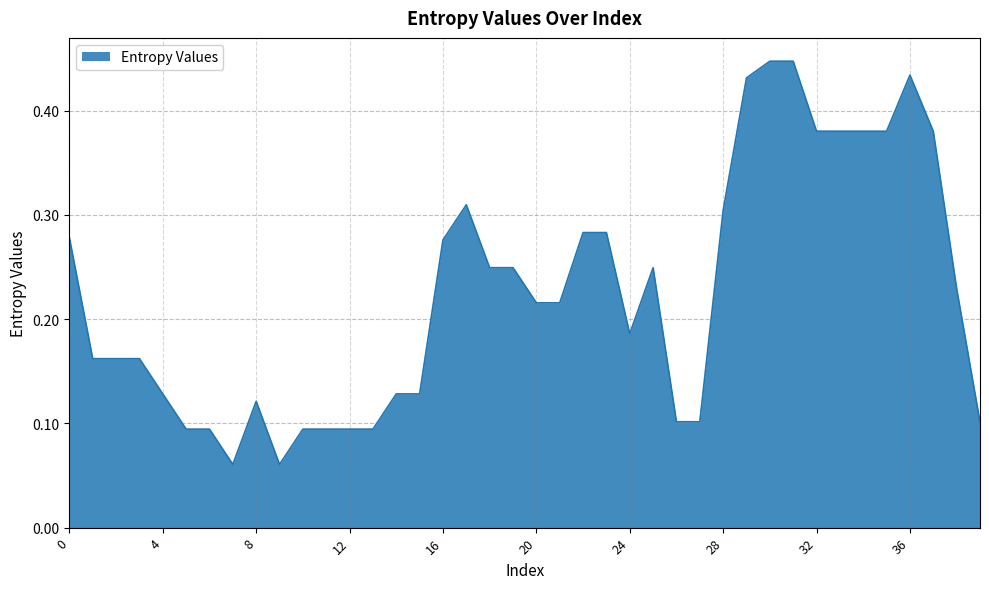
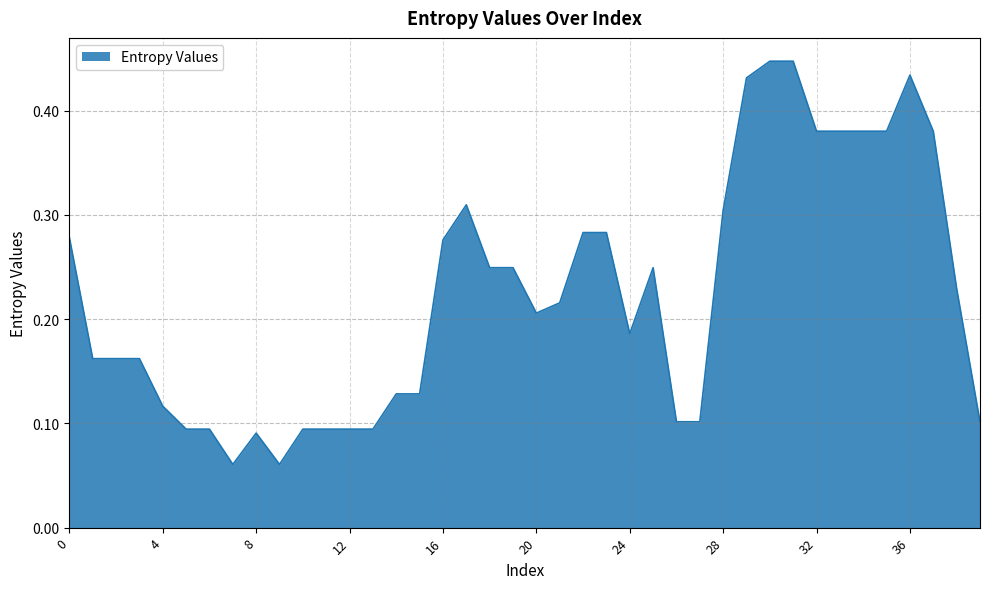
  {
    "0": 0.278,
-   "4": 0.128,
-   "8": 0.121,
+   "4": 0.117,
+   "8": 0.091,
    "12": 0.094,
    "16": 0.276,
-   "20": 0.216,
+   "20": 0.206,
    "24": 0.186,
    "28": 0.304,
    "32": 0.380,
    "36": 0.434
  }
